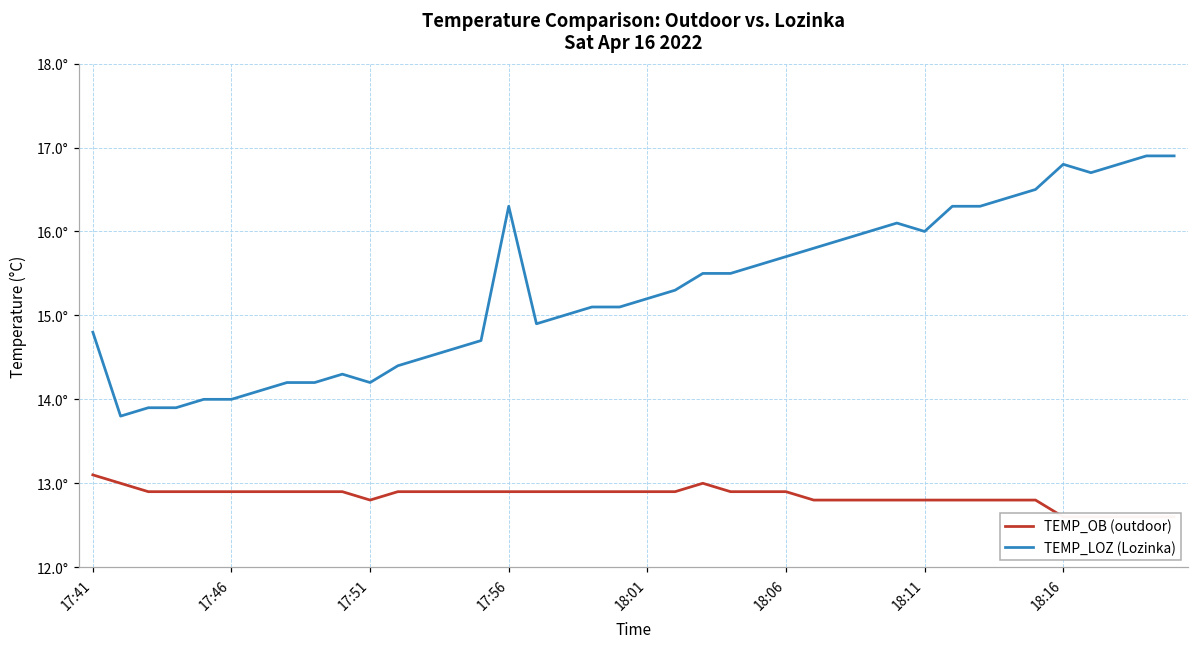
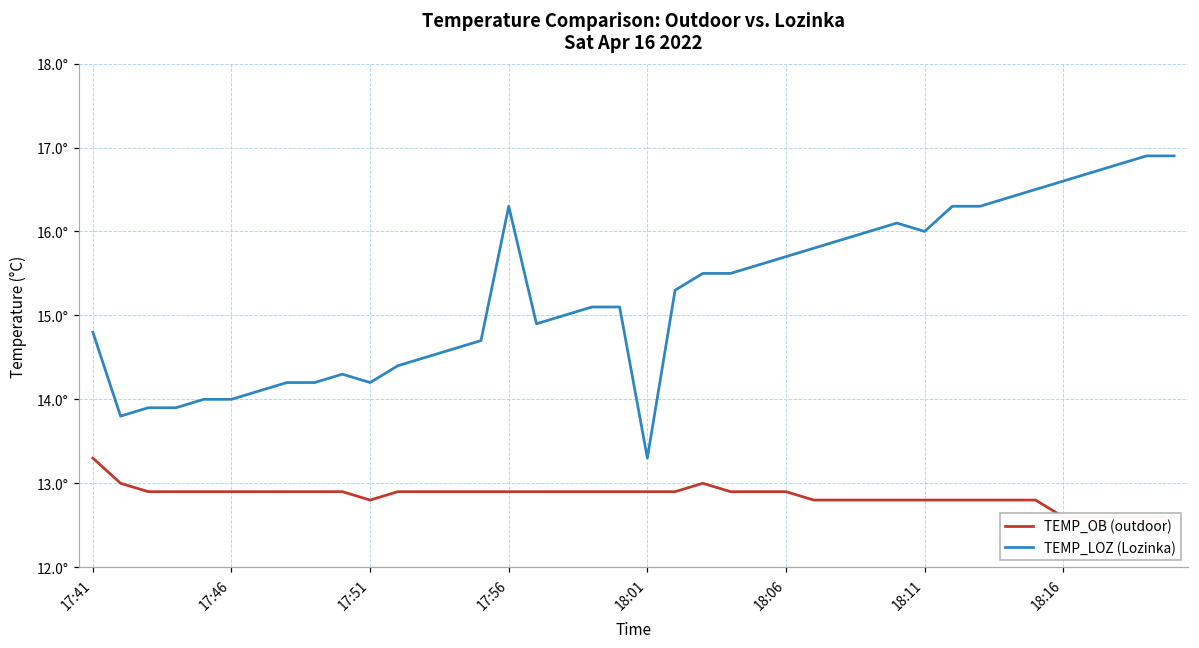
  {
    "TEMP_OB (outdoor)": {
-     "17:41": "13.1°",
+     "17:41": "13.3°",
      "17:46": "12.9°",
      "17:51": "12.8°",
      "17:56": "12.9°",
      "18:01": "12.9°",
      "18:06": "12.9°",
      "18:11": "12.8°"
    },
    "TEMP_LOZ (Lozinka)": {
      "17:41": "14.8°",
      "17:46": "14.0°",
      "17:51": "14.2°",
      "17:56": "16.3°",
-     "18:01": "15.2°",
+     "18:01": "13.3°",
      "18:06": "15.7°",
      "18:11": "16.0°",
-     "18:16": "16.8°"
+     "18:16": "16.6°"
    }
  }
